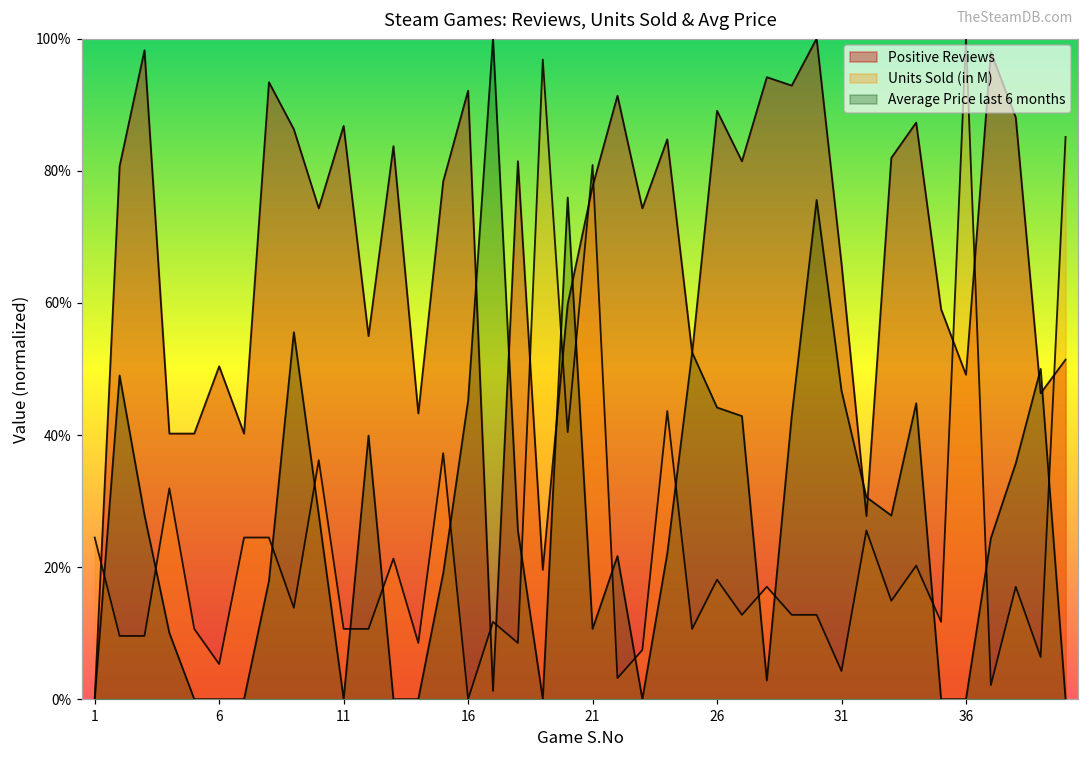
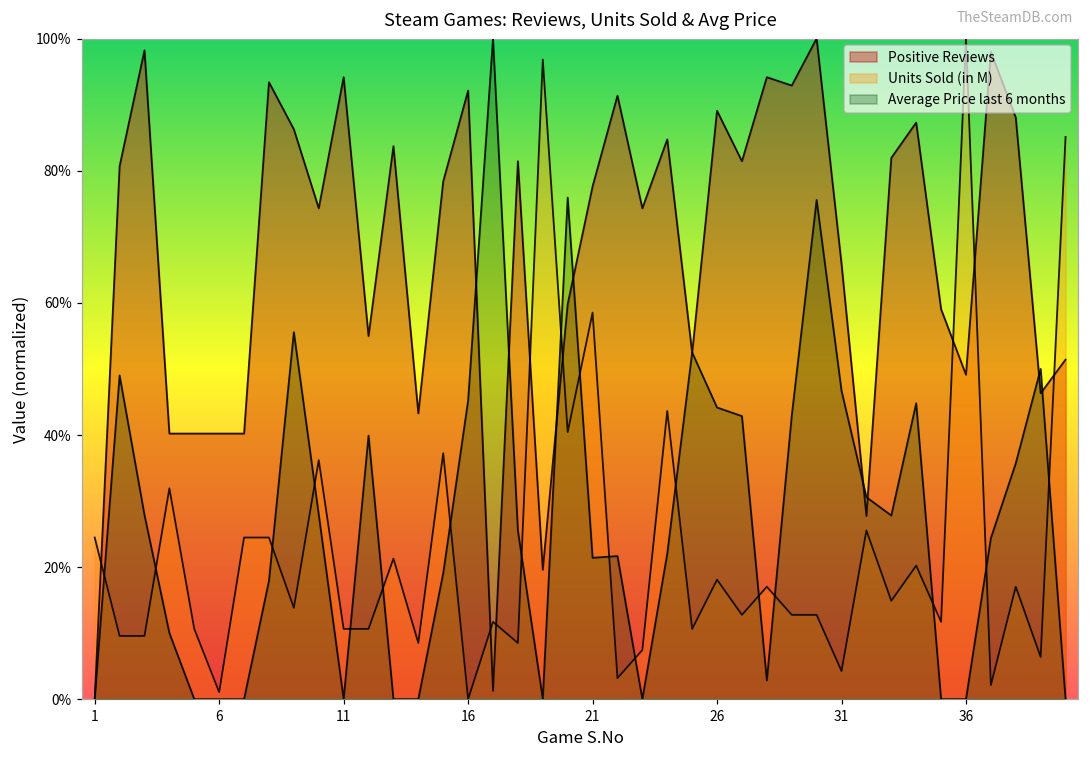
  {
    "Positive Reviews": {
-     "6": "50%",
-     "11": "87%",
+     "6": "40%",
+     "11": "94%",
      "16": "92%",
      "21": "78%",
      "26": "89%",
      "31": "66%",
      "36": "49%"
    },
    "Units Sold (in M)": {
      "1": "24%",
-     "6": "5%",
+     "6": "1%",
      "11": "11%",
      "16": "0%",
-     "21": "81%",
+     "21": "59%",
      "26": "18%",
      "31": "4%",
      "36": "100%"
    },
    "Average Price last 6 months": {
      "6": "0%",
      "11": "0%",
      "16": "45%",
-     "21": "11%",
+     "21": "21%",
      "26": "44%",
      "31": "47%",
      "36": "0%"
    }
  }
